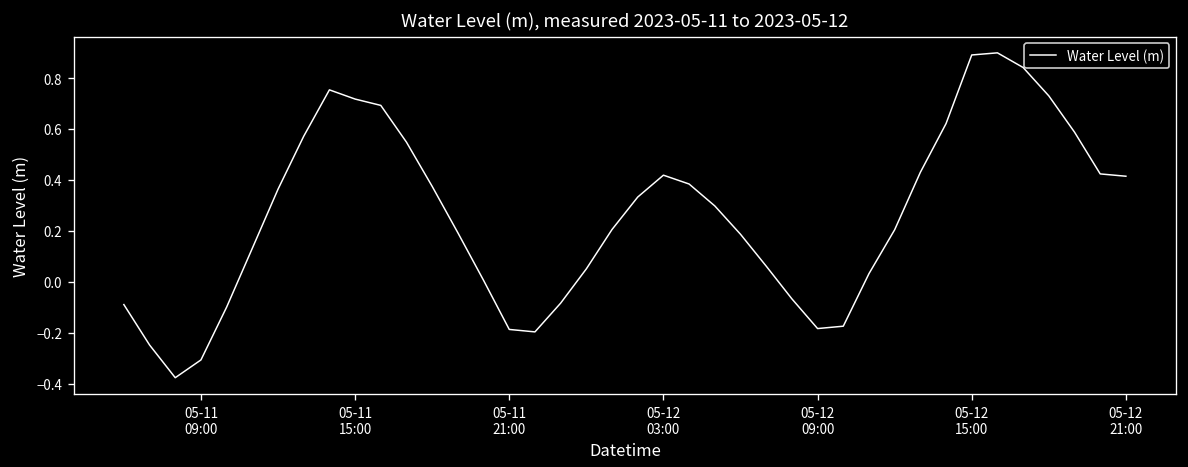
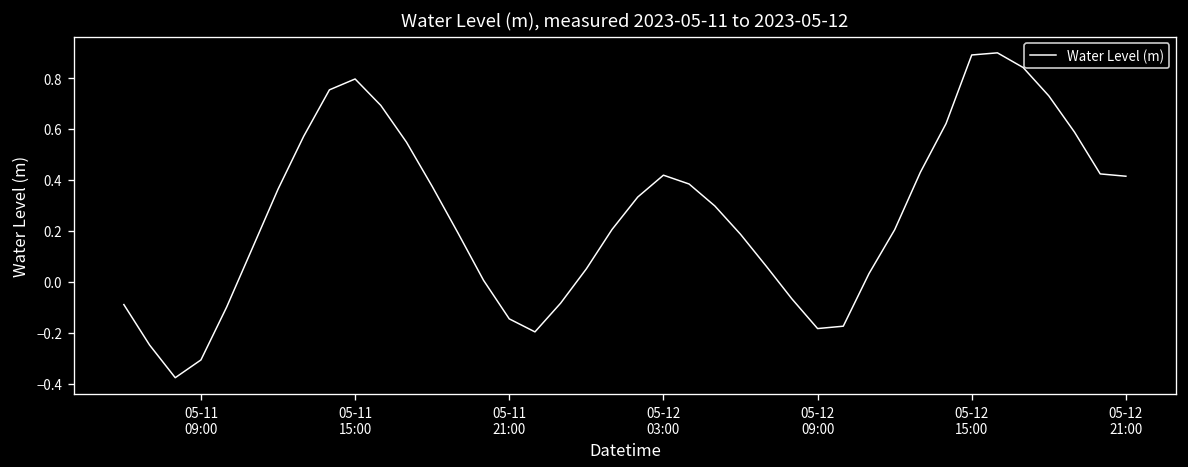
  {
    "05-11 09:00": -0.31,
-   "05-11 15:00": 0.72,
-   "05-11 21:00": -0.19,
+   "05-11 15:00": 0.80,
+   "05-11 21:00": -0.15,
    "05-12 03:00": 0.42,
    "05-12 09:00": -0.18,
    "05-12 15:00": 0.89,
    "05-12 21:00": 0.41
  }
